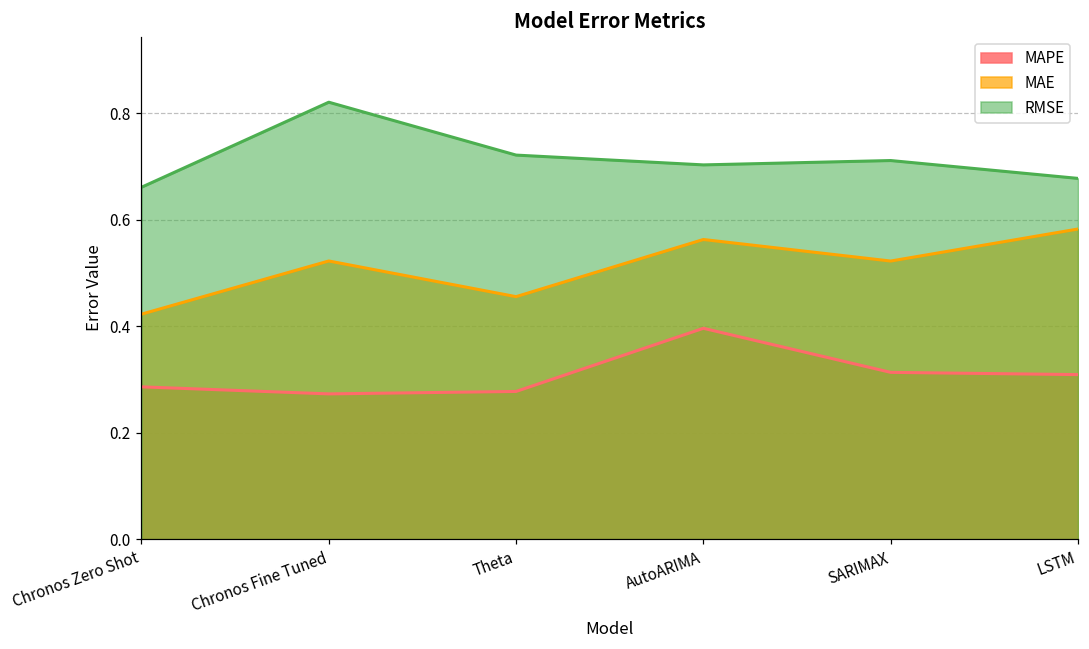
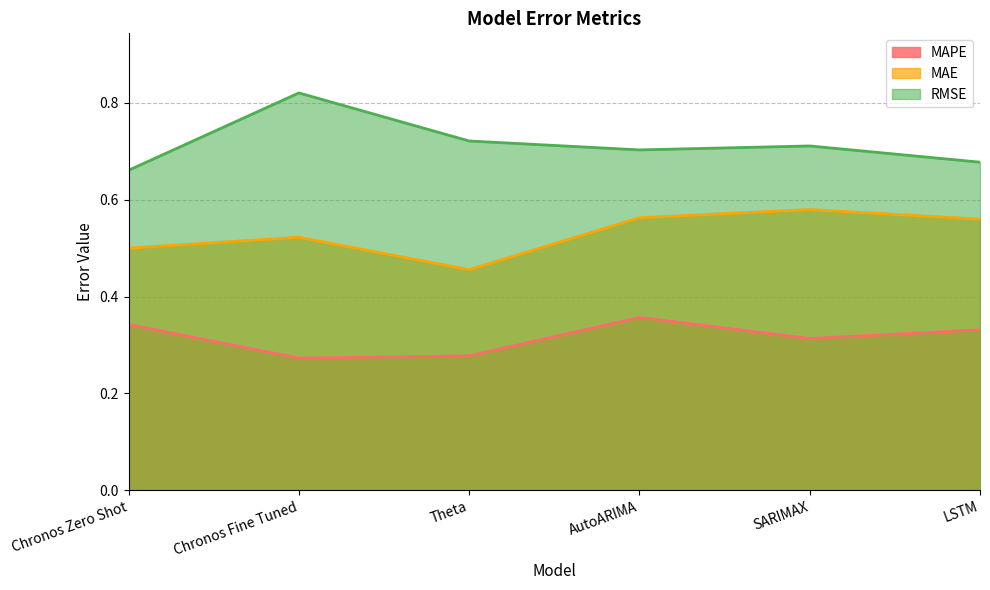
  {
    "MAPE": {
-     "Chronos Zero Shot": 0.29,
+     "Chronos Zero Shot": 0.34,
      "Chronos Fine Tuned": 0.27,
      "Theta": 0.28,
-     "AutoARIMA": 0.40,
+     "AutoARIMA": 0.36,
      "SARIMAX": 0.31,
-     "LSTM": 0.31
+     "LSTM": 0.33
    },
    "MAE": {
-     "Chronos Zero Shot": 0.42,
+     "Chronos Zero Shot": 0.50,
      "Chronos Fine Tuned": 0.52,
      "Theta": 0.46,
      "AutoARIMA": 0.56,
-     "SARIMAX": 0.52,
-     "LSTM": 0.58
+     "SARIMAX": 0.58,
+     "LSTM": 0.56
    },
    "RMSE": {
      "Chronos Zero Shot": 0.66,
      "Chronos Fine Tuned": 0.82,
      "Theta": 0.72,
      "AutoARIMA": 0.70,
      "SARIMAX": 0.71,
      "LSTM": 0.68
    }
  }
